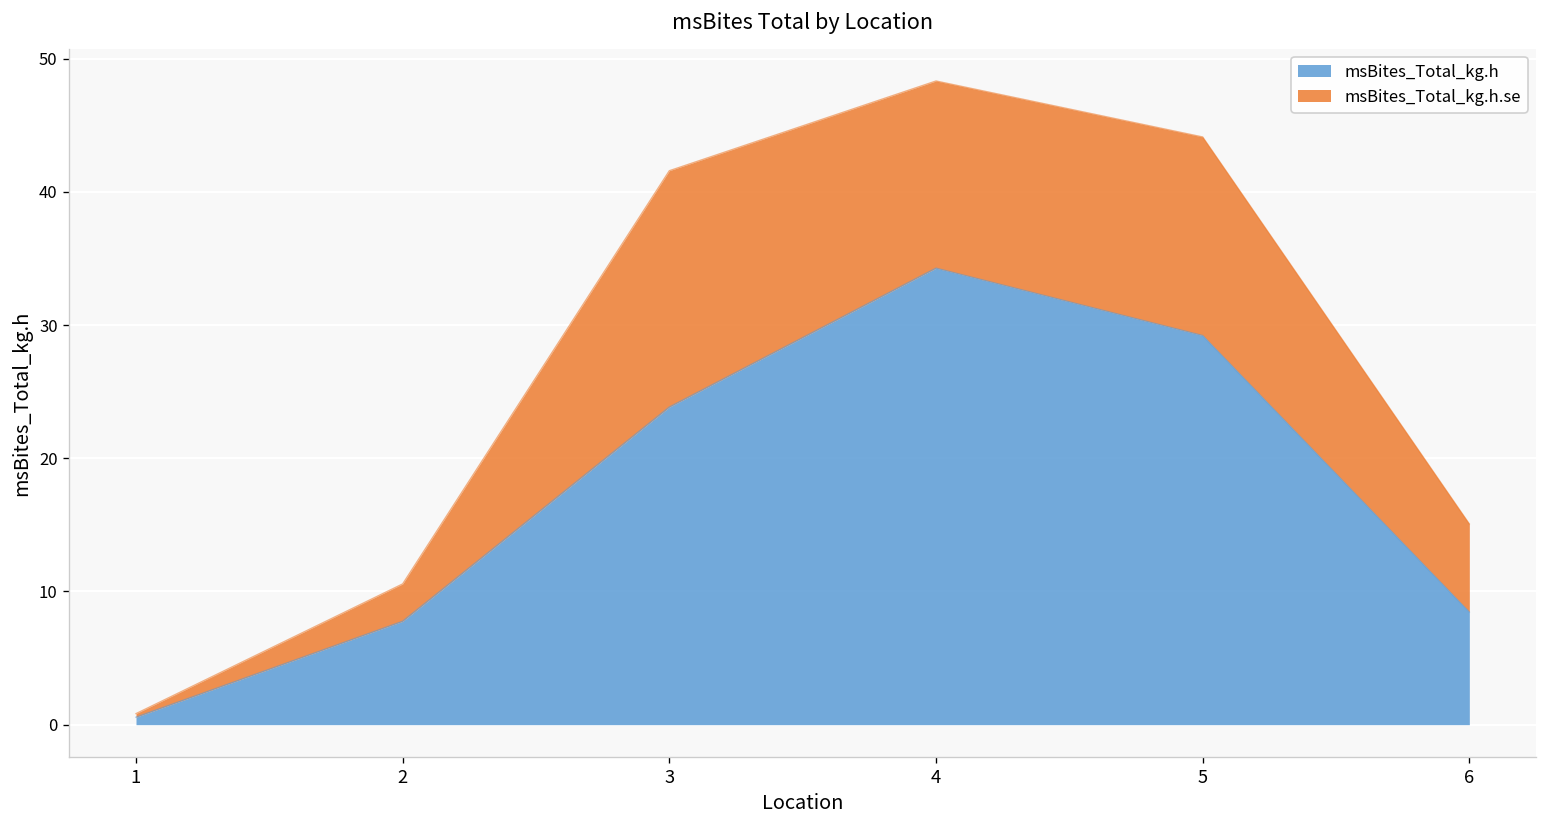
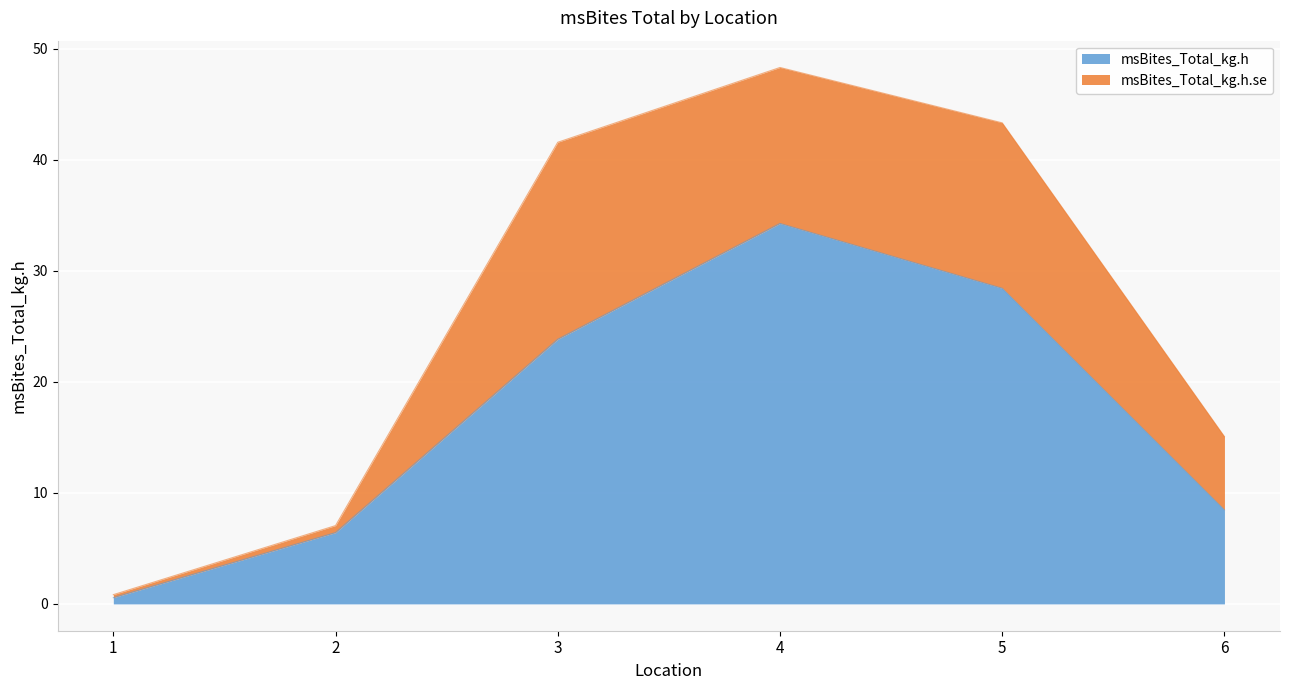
  {
    "msBites_Total_kg.h": {
      "1": 0.6,
-     "2": 7.8,
+     "2": 6.4,
      "3": 23.8,
      "4": 34.3,
-     "5": 29.2,
+     "5": 28.4,
      "6": 8.5
    },
    "msBites_Total_kg.h.se": {
      "1": 0.3,
-     "2": 2.8,
+     "2": 0.6,
      "3": 17.7,
      "4": 14.1,
      "5": 14.9,
      "6": 6.6
    }
  }
